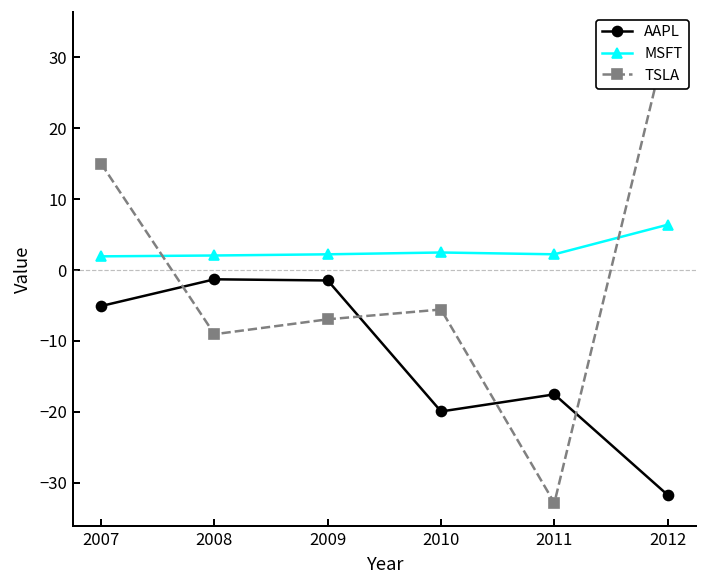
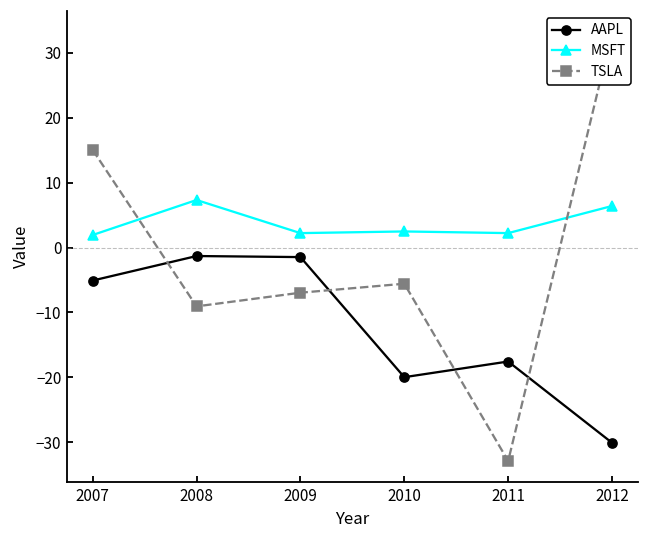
  {
    "AAPL": {
      "2007": -5,
      "2008": -1,
      "2009": -1,
      "2010": -20,
      "2011": -18,
-     "2012": -32
+     "2012": -30
    },
    "MSFT": {
      "2007": 2,
-     "2008": 2,
+     "2008": 7,
      "2009": 2,
      "2010": 2,
      "2011": 2,
      "2012": 6
    },
    "TSLA": {
      "2007": 15,
      "2008": -9,
      "2009": -7,
      "2010": -6,
      "2011": -33
    }
  }
